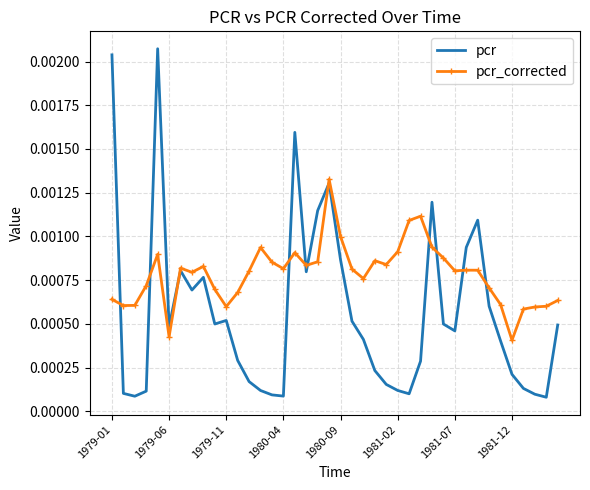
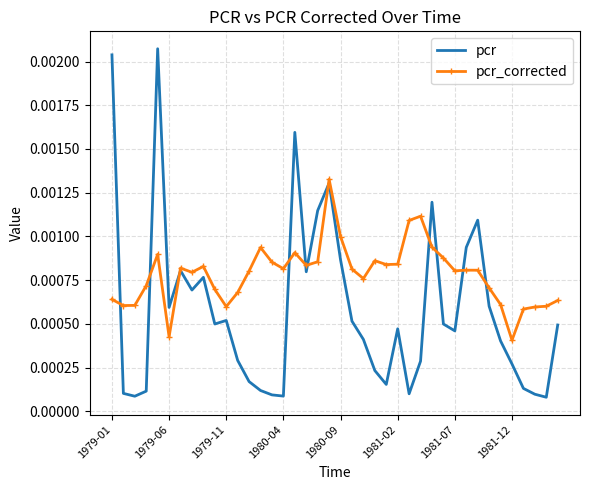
  {
    "pcr": {
      "1979-01": 0.00204,
-     "1979-06": 0.00048,
+     "1979-06": 0.00059,
      "1979-11": 0.00052,
      "1980-04": 0.00009,
      "1980-09": 0.00087,
-     "1981-02": 0.00012,
+     "1981-02": 0.00047,
      "1981-07": 0.00046,
-     "1981-12": 0.00021
+     "1981-12": 0.00027
    },
    "pcr_corrected": {
      "1979-01": 0.00064,
      "1979-06": 0.00043,
      "1979-11": 0.00060,
      "1980-04": 0.00082,
      "1980-09": 0.00100,
-     "1981-02": 0.00091,
+     "1981-02": 0.00084,
      "1981-07": 0.00080,
      "1981-12": 0.00041
    }
  }
